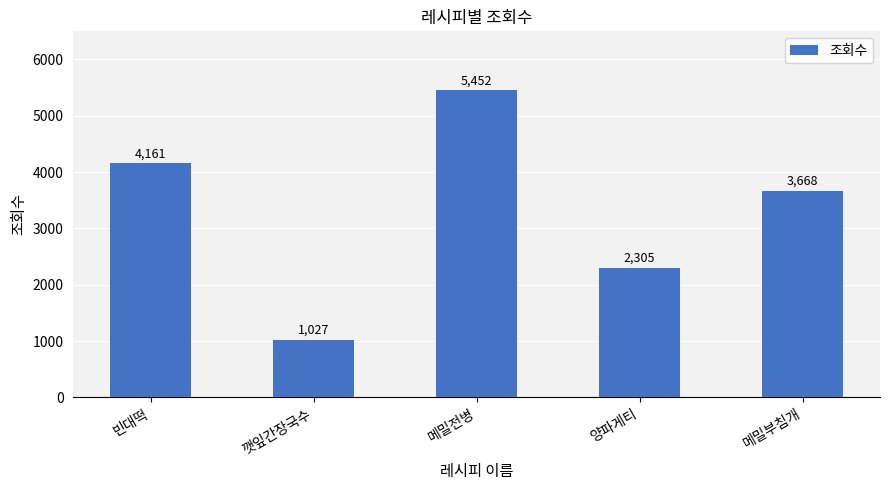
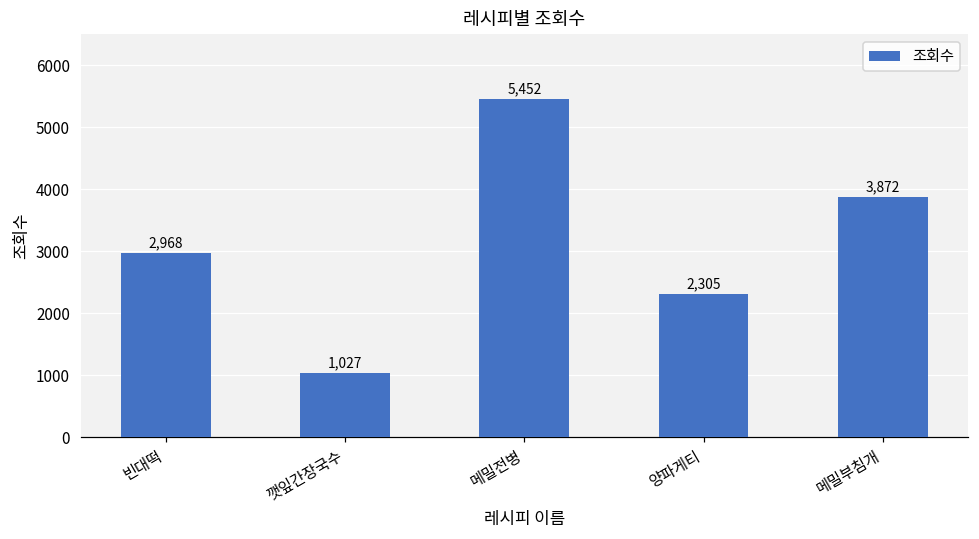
  {
-   "빈대떡": "4,161",
+   "빈대떡": "2,968",
    "깻잎간장국수": "1,027",
    "메밀전병": "5,452",
    "양파게티": "2,305",
-   "메밀부침개": "3,668"
+   "메밀부침개": "3,872"
  }
